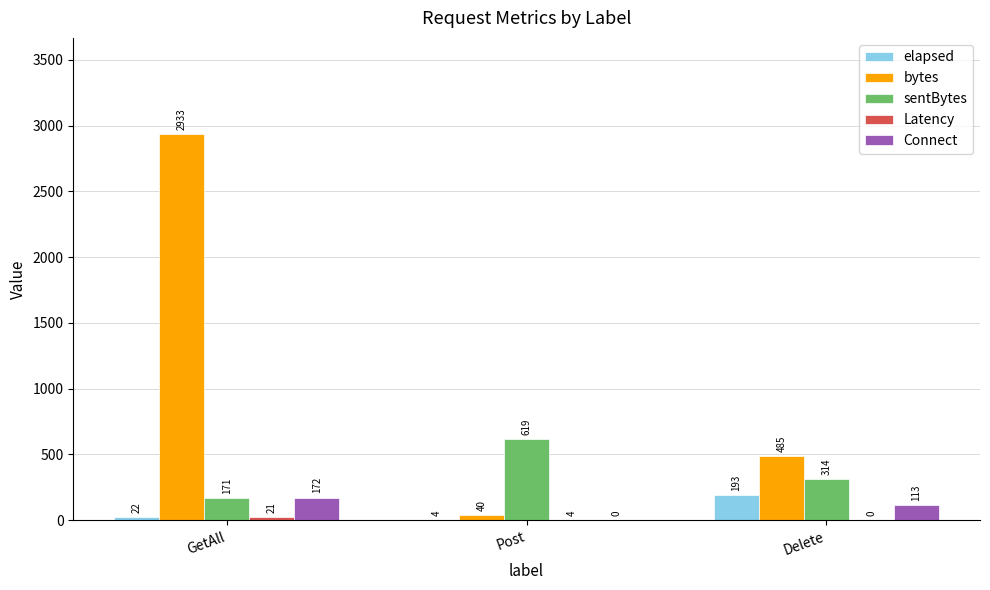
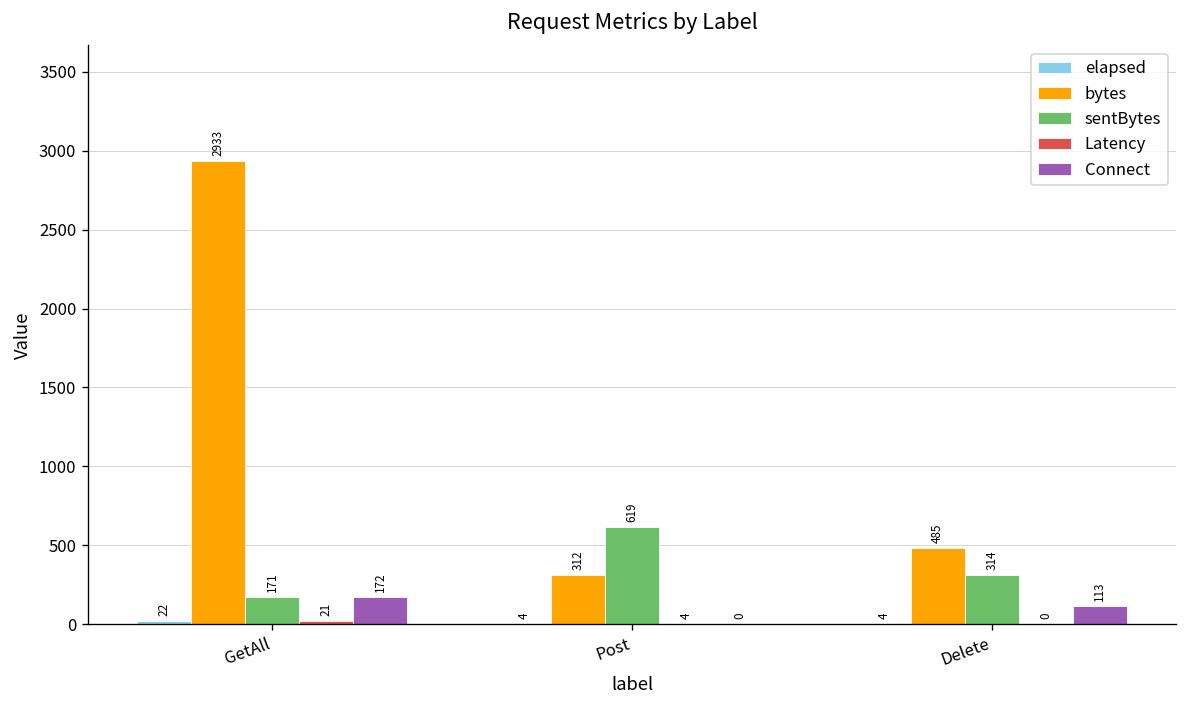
  {
    "elapsed": {
      "GetAll": 22,
      "Post": 4,
-     "Delete": 193
+     "Delete": 4
    },
    "bytes": {
      "GetAll": 2933,
-     "Post": 40,
+     "Post": 312,
      "Delete": 485
    },
    "sentBytes": {
      "GetAll": 171,
      "Post": 619,
      "Delete": 314
    },
    "Latency": {
      "GetAll": 21,
      "Post": 4,
      "Delete": 0
    },
    "Connect": {
      "GetAll": 172,
      "Post": 0,
      "Delete": 113
    }
  }
